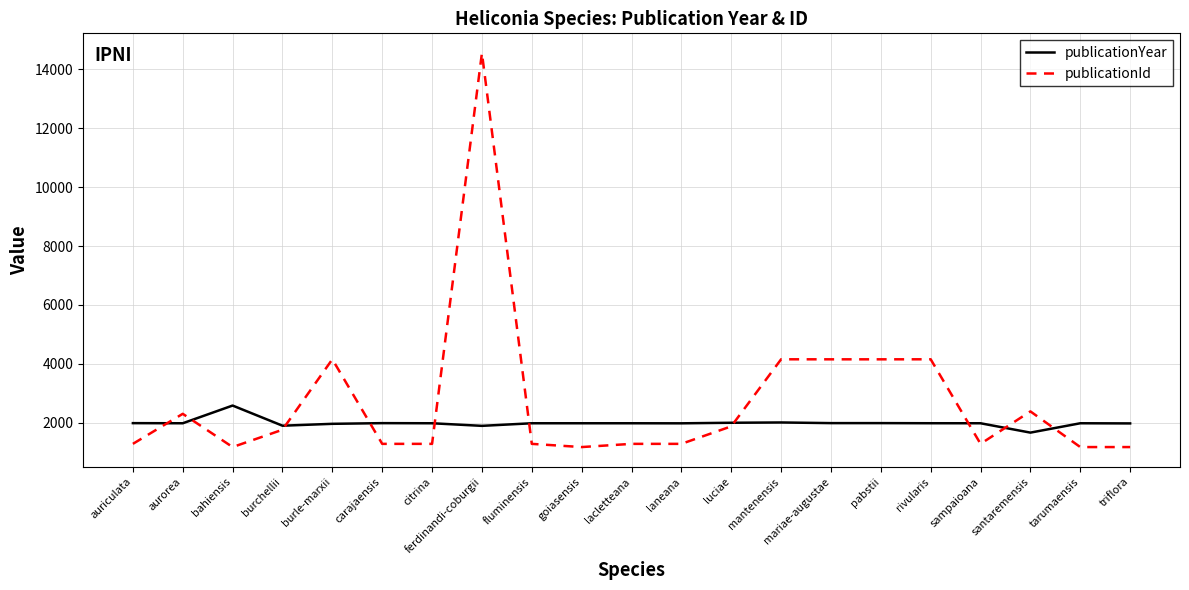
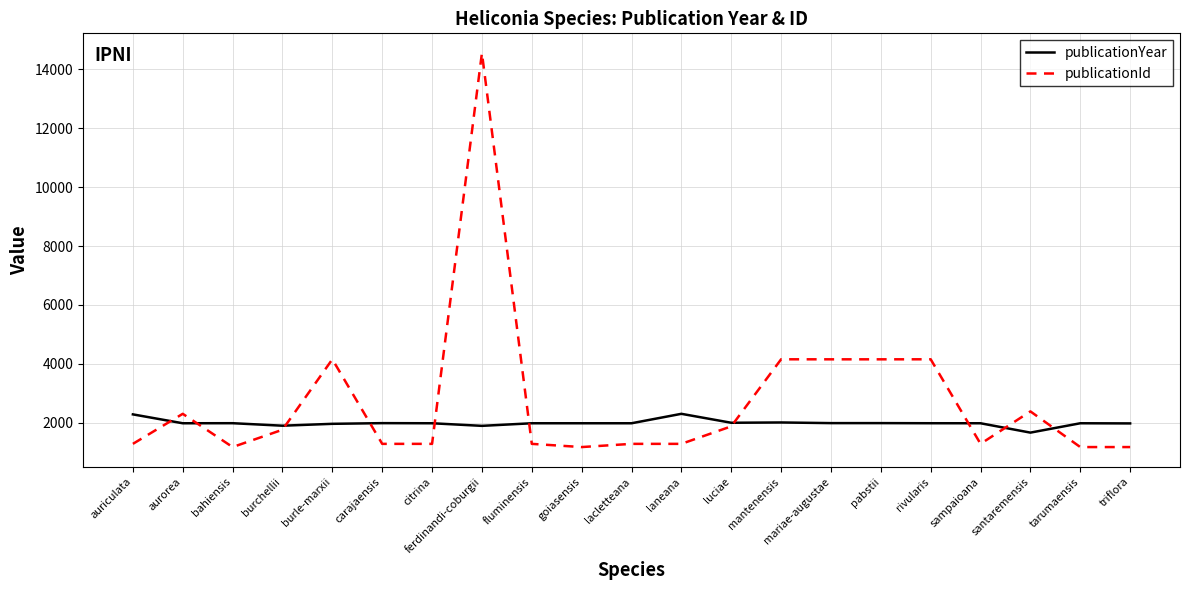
  {
    "publicationYear": {
-     "auriculata": 2000,
+     "auriculata": 2300,
      "aurorea": 2000,
-     "bahiensis": 2600,
+     "bahiensis": 2000,
      "burchellii": 1900,
      "burle-marxii": 2000,
      "carajaensis": 2000,
      "citrina": 2000,
      "ferdinandi-coburgii": 1900,
      "fluminensis": 2000,
      "goiasensis": 2000,
      "lacletteana": 2000,
-     "laneana": 2000,
+     "laneana": 2300,
      "luciae": 2000,
      "mantenensis": 2000,
      "mariae-augustae": 2000,
      "pabstii": 2000,
      "rivularis": 2000,
      "sampaioana": 2000,
      "santaremensis": 1700,
      "tarumaensis": 2000,
      "triflora": 2000
    },
    "publicationId": {
      "auriculata": 1300,
      "aurorea": 2300,
      "bahiensis": 1200,
      "burchellii": 1800,
      "burle-marxii": 4200,
      "carajaensis": 1300,
      "citrina": 1300,
      "ferdinandi-coburgii": 14600,
      "fluminensis": 1300,
      "goiasensis": 1200,
      "lacletteana": 1300,
      "laneana": 1300,
      "luciae": 1900,
      "mantenensis": 4200,
      "mariae-augustae": 4100,
      "pabstii": 4100,
      "rivularis": 4200,
      "sampaioana": 1300,
      "santaremensis": 2400,
      "tarumaensis": 1200,
      "triflora": 1200
    }
  }
